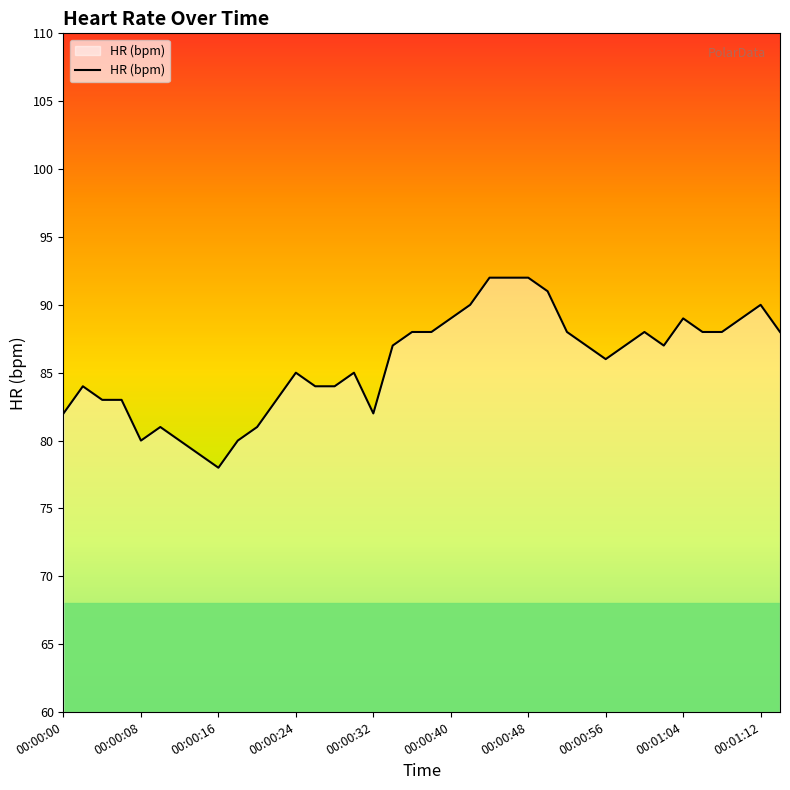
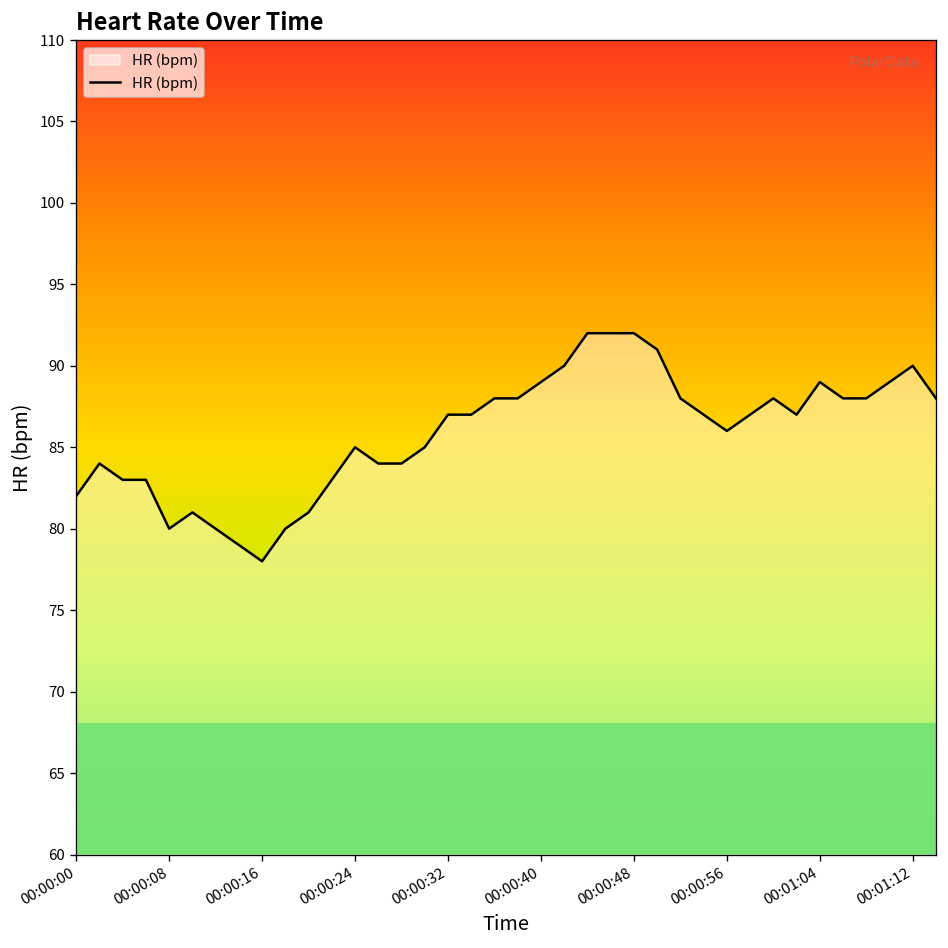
  {
    "00:00:00": 82,
    "00:00:08": 80,
    "00:00:16": 78,
    "00:00:24": 85,
-   "00:00:32": 82,
+   "00:00:32": 87,
    "00:00:40": 89,
    "00:00:48": 92,
    "00:00:56": 86,
    "00:01:04": 89,
    "00:01:12": 90
  }
